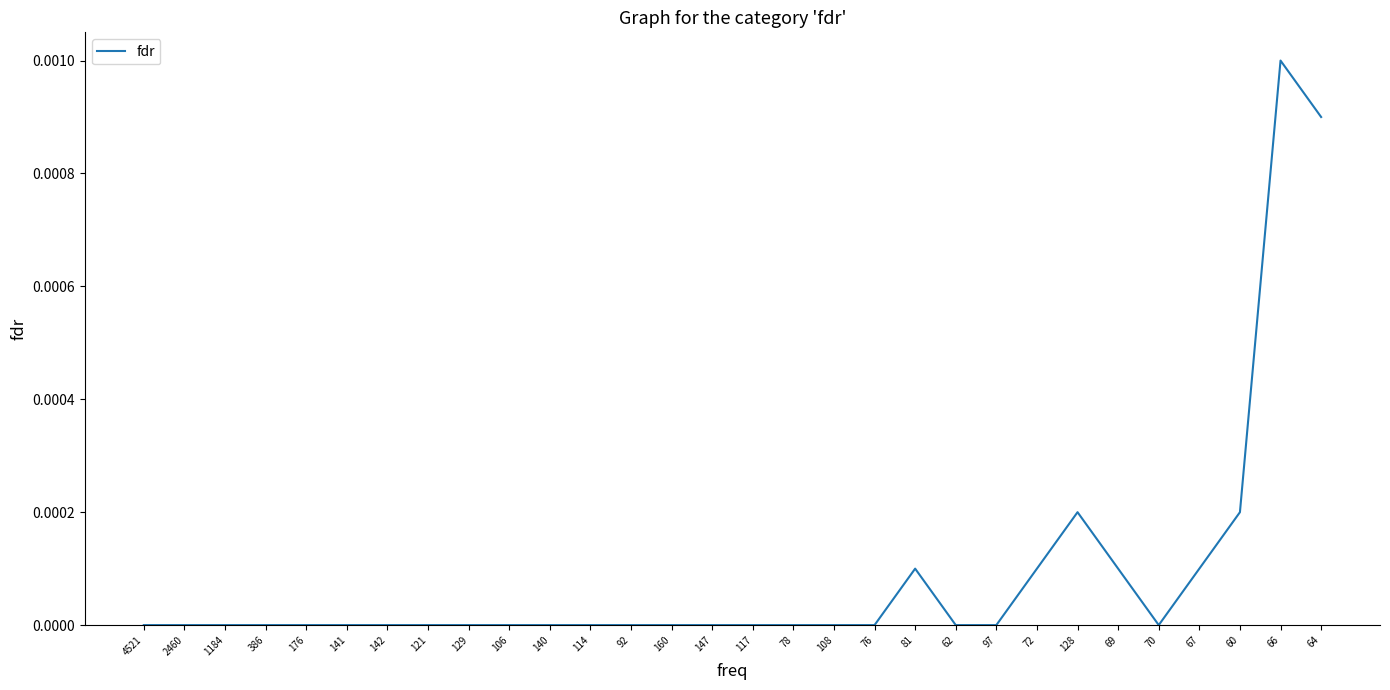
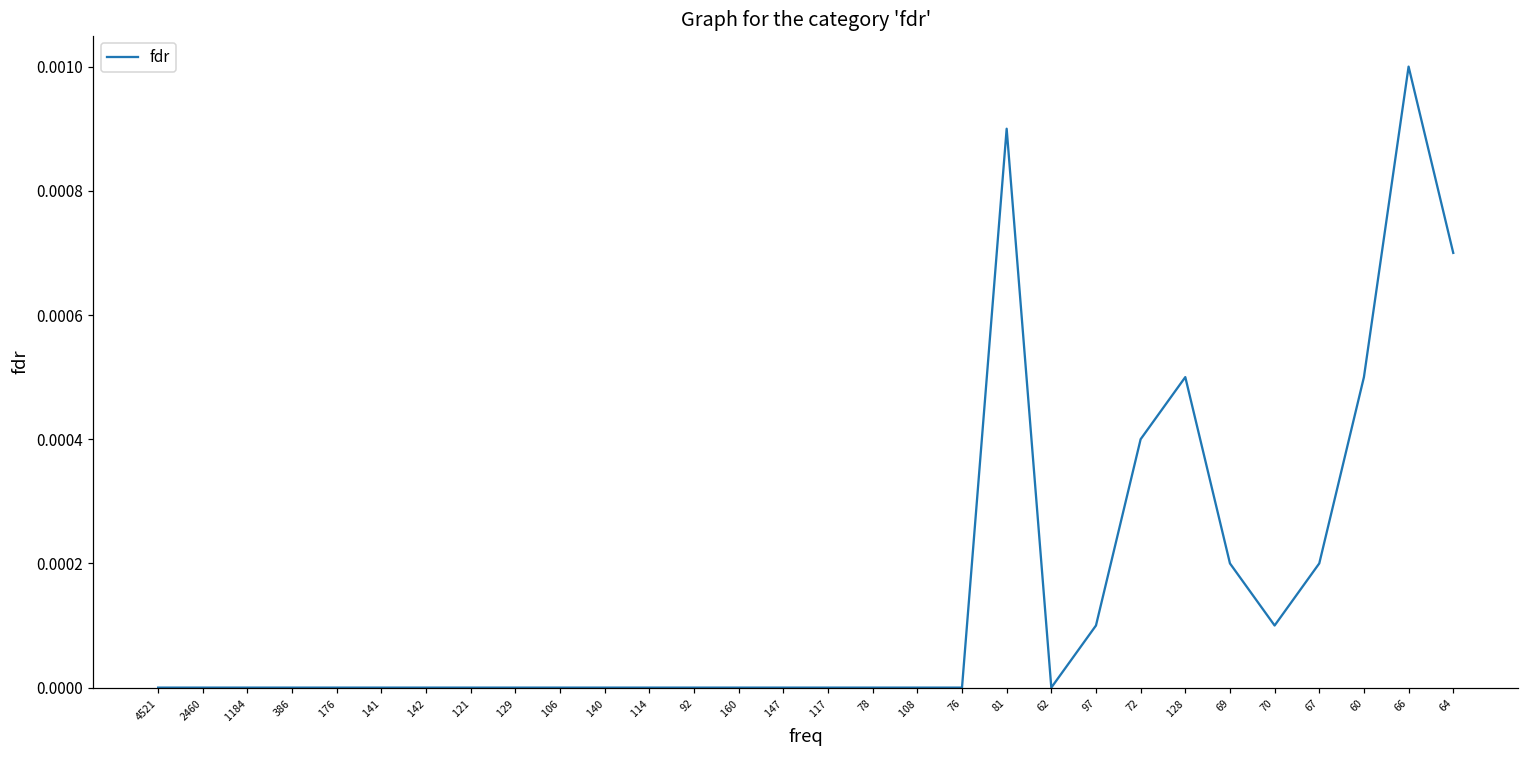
  {
    "4521": 0.0000,
    "2460": 0.0000,
    "1184": 0.0000,
    "386": 0.0000,
    "176": 0.0000,
    "141": 0.0000,
    "142": 0.0000,
    "121": 0.0000,
    "129": 0.0000,
    "106": 0.0000,
    "140": 0.0000,
    "114": 0.0000,
    "92": 0.0000,
    "160": 0.0000,
    "147": 0.0000,
    "117": 0.0000,
    "78": 0.0000,
    "108": 0.0000,
    "76": 0.0000,
-   "81": 0.0001,
+   "81": 0.0009,
    "62": 0.0000,
-   "97": 0.0000,
-   "72": 0.0001,
-   "128": 0.0002,
-   "69": 0.0001,
-   "70": 0.0000,
-   "67": 0.0001,
-   "60": 0.0002,
+   "97": 0.0001,
+   "72": 0.0004,
+   "128": 0.0005,
+   "69": 0.0002,
+   "70": 0.0001,
+   "67": 0.0002,
+   "60": 0.0005,
    "66": 0.0010,
-   "64": 0.0009
+   "64": 0.0007
  }
